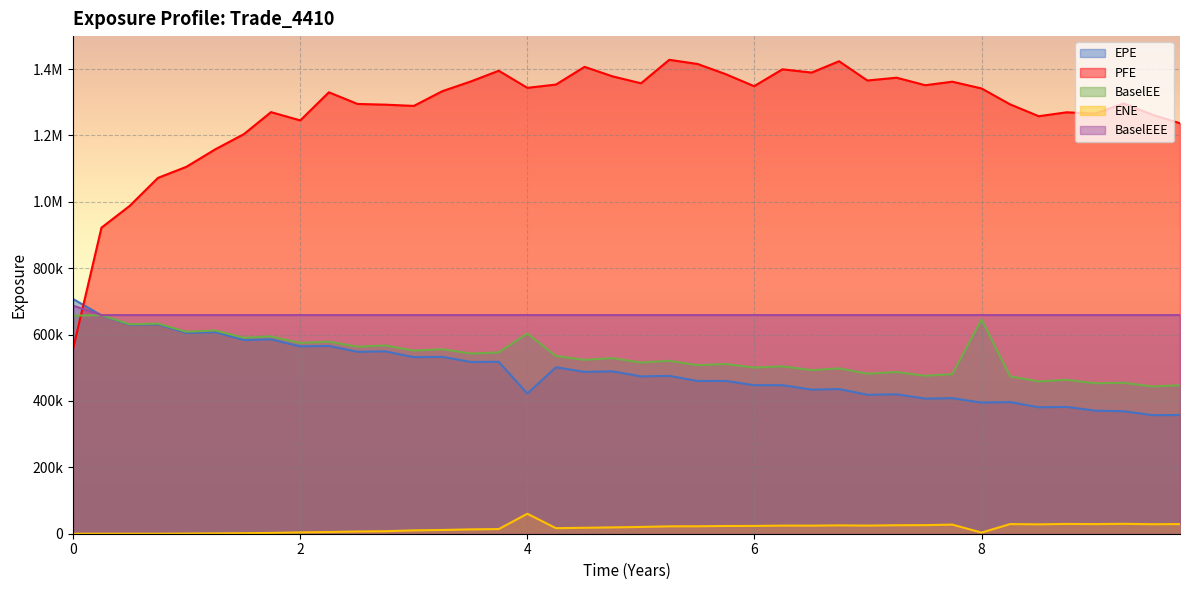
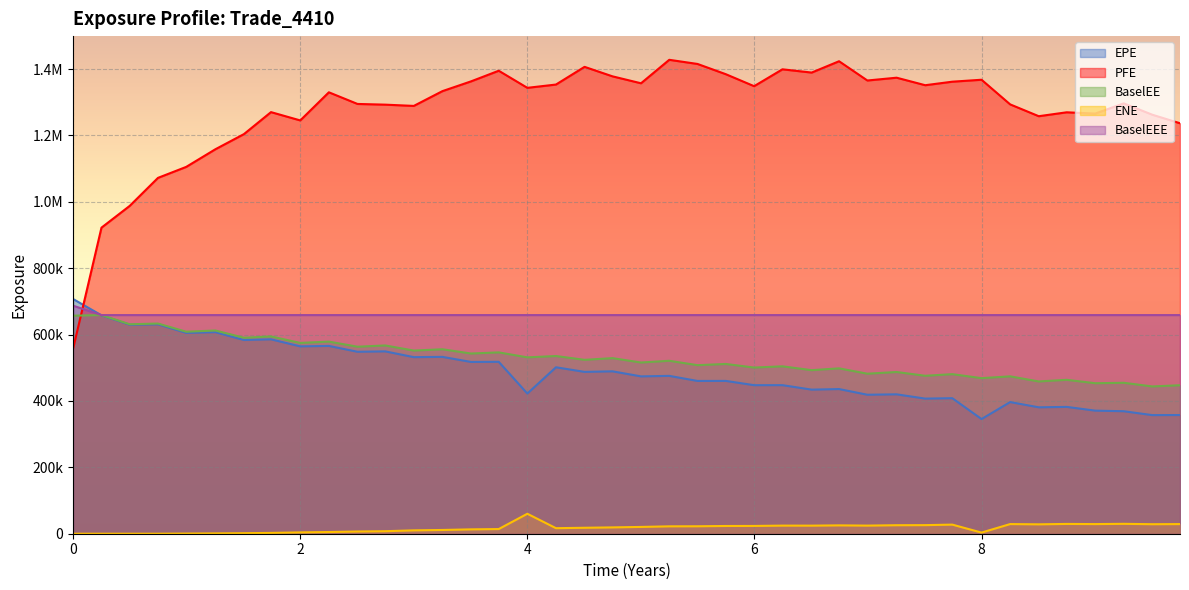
  {
    "EPE": {
      "0": 710000,
      "2": 560000,
      "4": 420000,
      "6": 450000,
-     "8": 400000
+     "8": 350000
    },
    "PFE": {
      "0": 560000,
      "2": 1250000,
      "4": 1340000,
      "6": 1350000,
-     "8": 1340000
+     "8": 1370000
    },
    "BaselEE": {
      "0": 660000,
      "2": 570000,
-     "4": 600000,
+     "4": 530000,
      "6": 500000,
-     "8": 650000
+     "8": 470000
    },
    "ENE": {
      "0": 0,
      "2": 0,
      "4": 60000,
      "6": 20000,
      "8": 0
    },
    "BaselEEE": {
      "0": 690000,
      "2": 660000,
      "4": 660000,
      "6": 660000,
      "8": 660000
    }
  }
